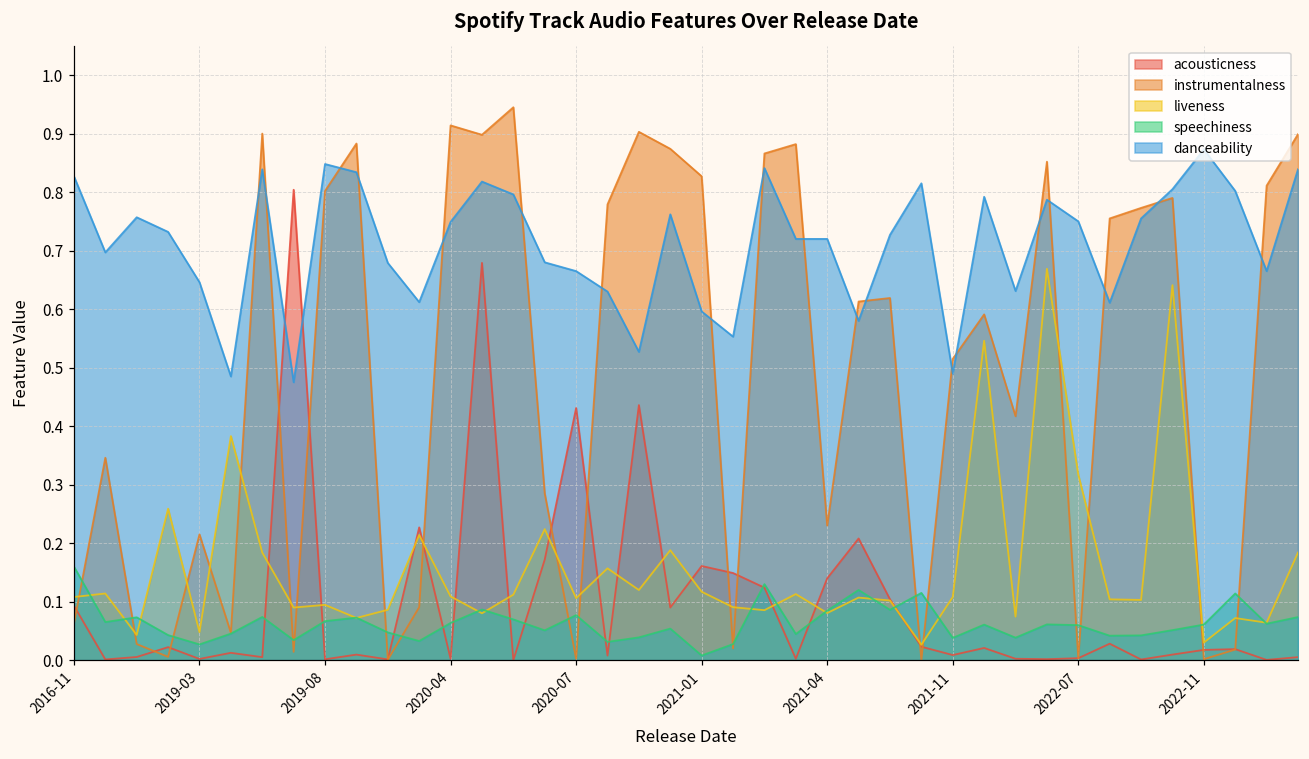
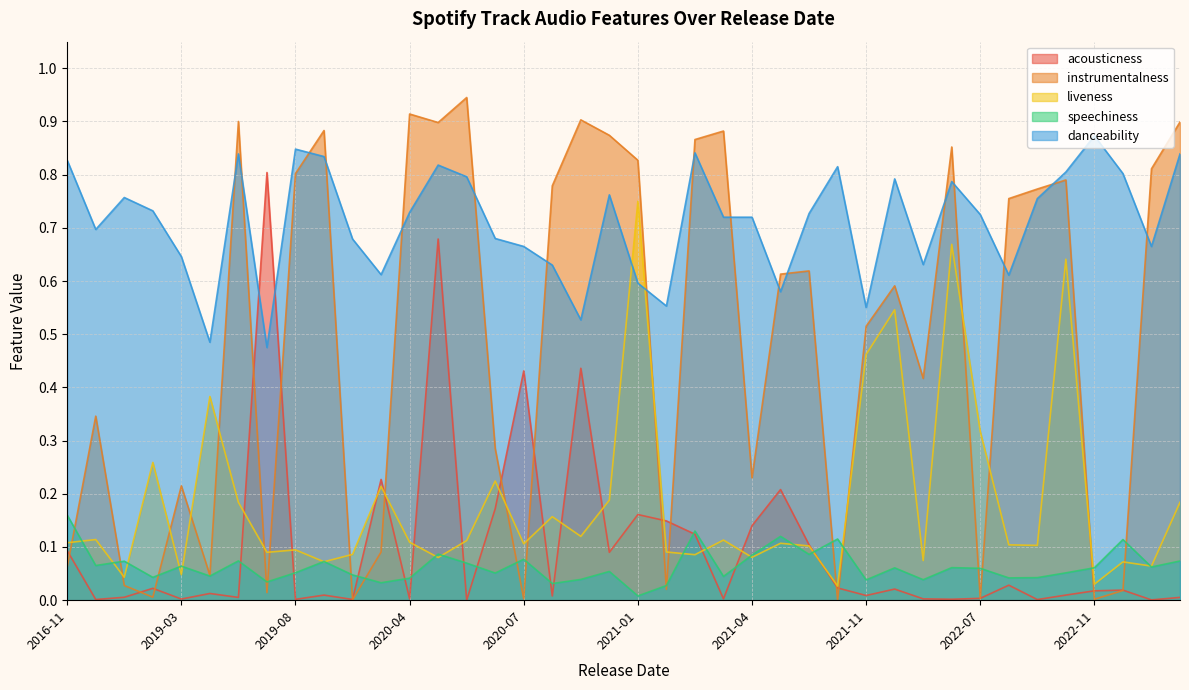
  {
    "liveness": {
      "2016-11": 0.11,
      "2019-03": 0.05,
      "2019-08": 0.09,
      "2020-04": 0.11,
      "2020-07": 0.11,
-     "2021-01": 0.12,
-     "2021-11": 0.11,
+     "2021-01": 0.75,
+     "2021-11": 0.46,
      "2022-07": 0.32,
      "2022-11": 0.03
    },
    "speechiness": {
      "2016-11": 0.16,
-     "2019-03": 0.03,
-     "2019-08": 0.07,
-     "2020-04": 0.06,
+     "2019-03": 0.06,
+     "2019-08": 0.05,
+     "2020-04": 0.04,
      "2020-07": 0.08,
      "2021-01": 0.01,
      "2021-11": 0.04,
      "2022-07": 0.06,
      "2022-11": 0.06
    },
    "danceability": {
      "2016-11": 0.83,
      "2019-03": 0.65,
      "2019-08": 0.85,
-     "2020-04": 0.75,
+     "2020-04": 0.73,
      "2020-07": 0.67,
      "2021-01": 0.60,
      "2021-04": 0.72,
-     "2021-11": 0.49,
-     "2022-07": 0.75
+     "2021-11": 0.55,
+     "2022-07": 0.73
    }
  }
